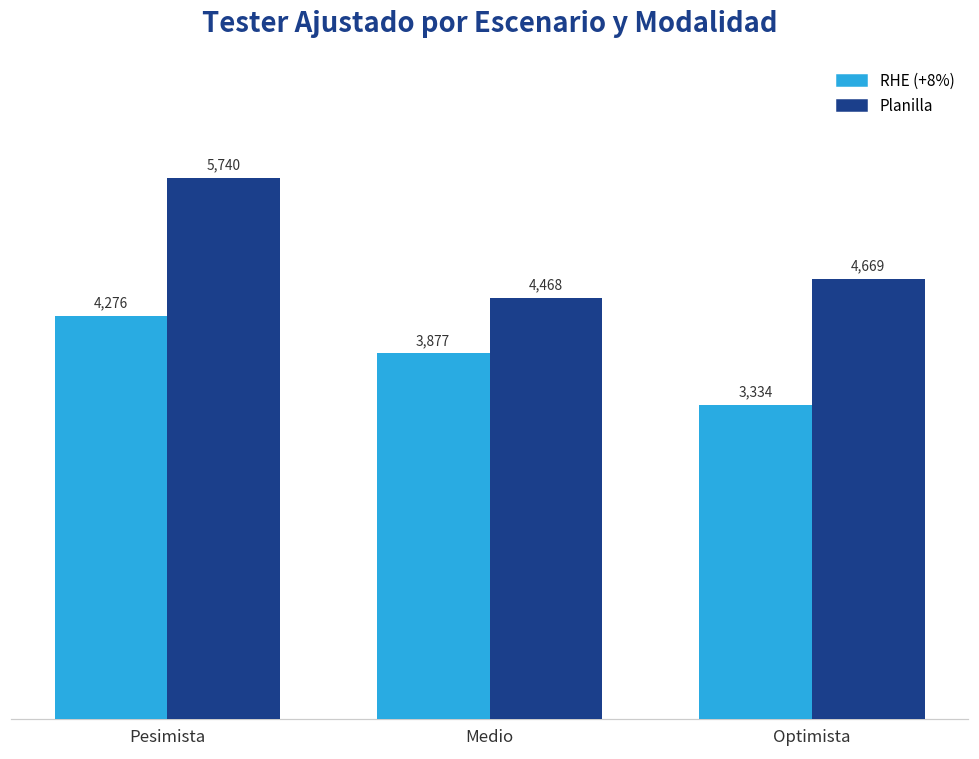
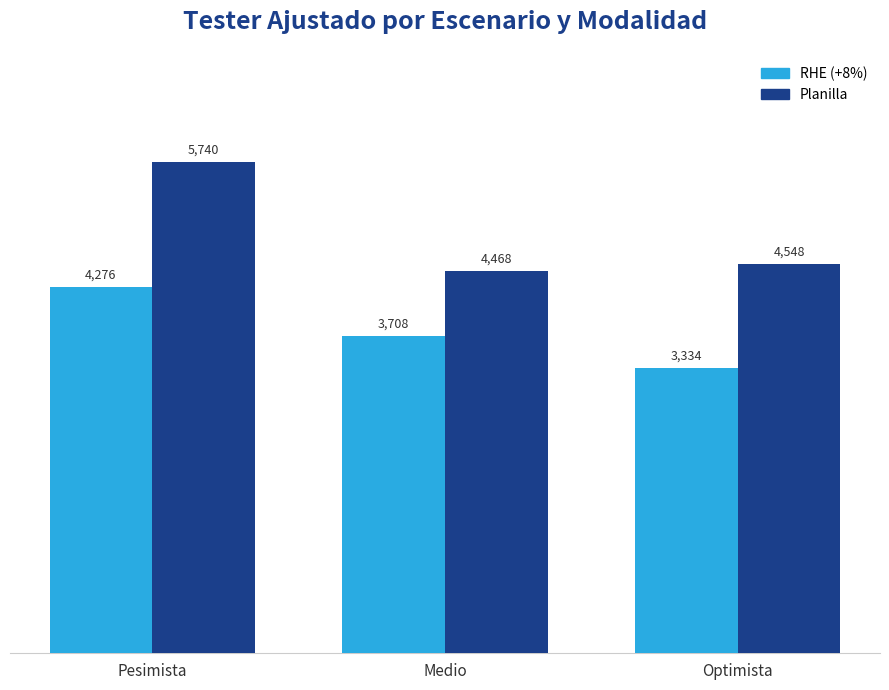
  {
    "RHE (+8%)": {
      "Pesimista": "4,276",
-     "Medio": "3,877",
+     "Medio": "3,708",
      "Optimista": "3,334"
    },
    "Planilla": {
      "Pesimista": "5,740",
      "Medio": "4,468",
-     "Optimista": "4,669"
+     "Optimista": "4,548"
    }
  }
